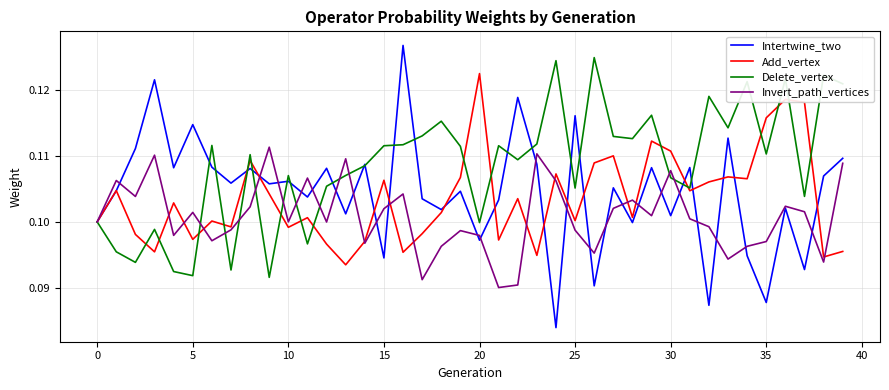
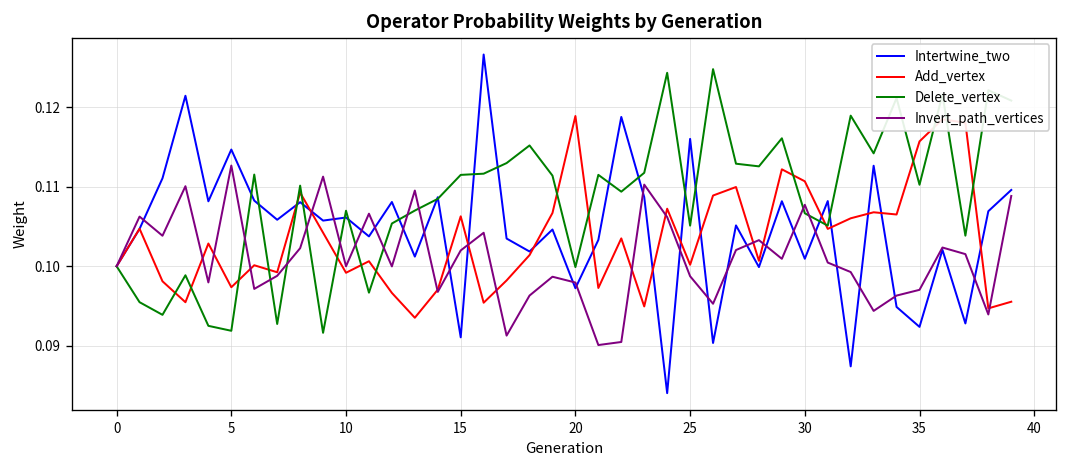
  {
    "Intertwine_two": {
      "5": 0.115,
      "10": 0.106,
-     "15": 0.095,
+     "15": 0.091,
      "20": 0.097,
      "25": 0.116,
      "30": 0.101,
-     "35": 0.088
+     "35": 0.092
    },
    "Add_vertex": {
      "5": 0.097,
      "10": 0.099,
      "15": 0.106,
-     "20": 0.122,
+     "20": 0.119,
      "25": 0.100,
      "30": 0.111,
      "35": 0.116
    },
    "Delete_vertex": {
      "5": 0.092,
      "10": 0.107,
      "15": 0.112,
      "20": 0.100,
      "25": 0.105,
      "30": 0.107,
      "35": 0.110
    },
    "Invert_path_vertices": {
-     "5": 0.101,
+     "5": 0.113,
      "10": 0.100,
      "15": 0.102,
      "20": 0.098,
      "25": 0.099,
      "30": 0.108,
      "35": 0.097
    }
  }
